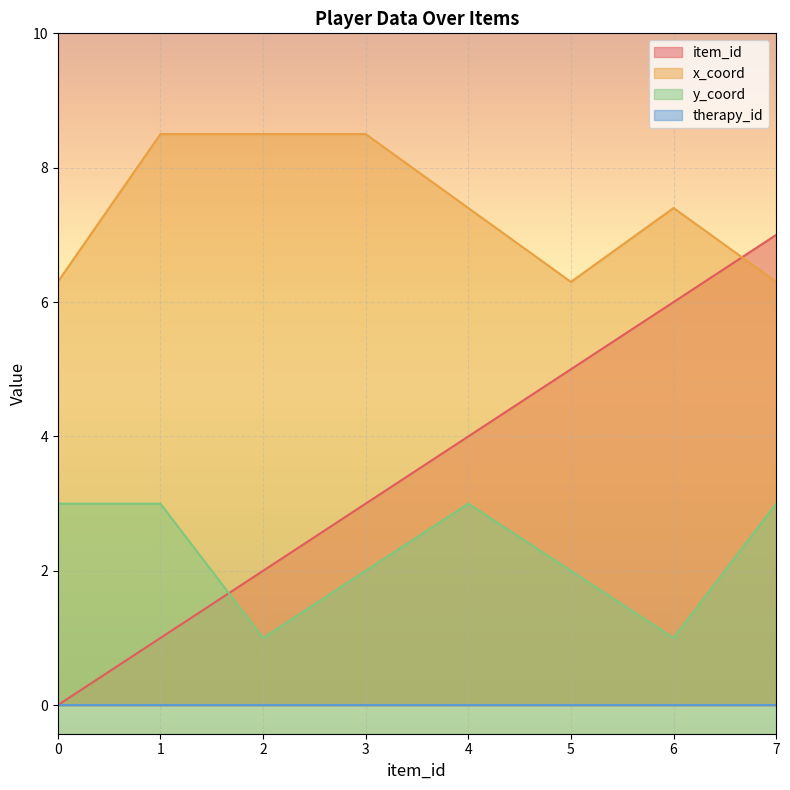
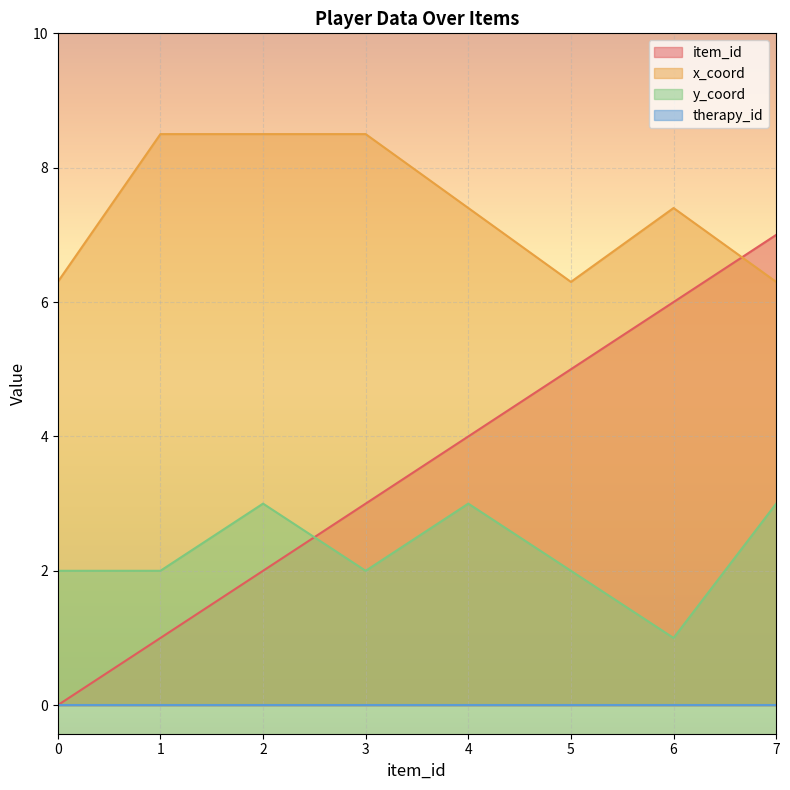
  {
    "y_coord": {
-     "0": 3,
-     "1": 3,
-     "2": 1,
+     "0": 2,
+     "1": 2,
+     "2": 3,
      "3": 2,
      "4": 3,
      "5": 2,
      "6": 1,
      "7": 3
    },
    "therapy_id": {
      "1": 0,
      "2": 0,
      "3": 0,
      "4": 0,
      "5": 0,
      "6": 0,
      "7": 0
    }
  }
